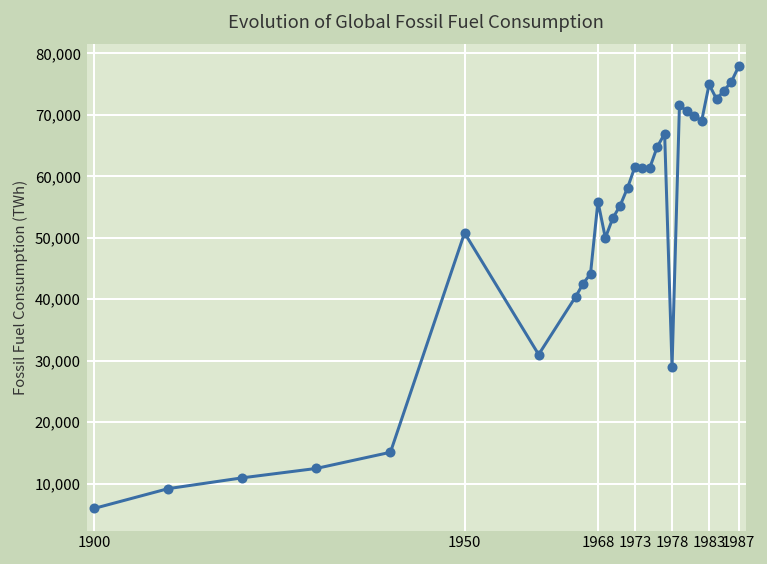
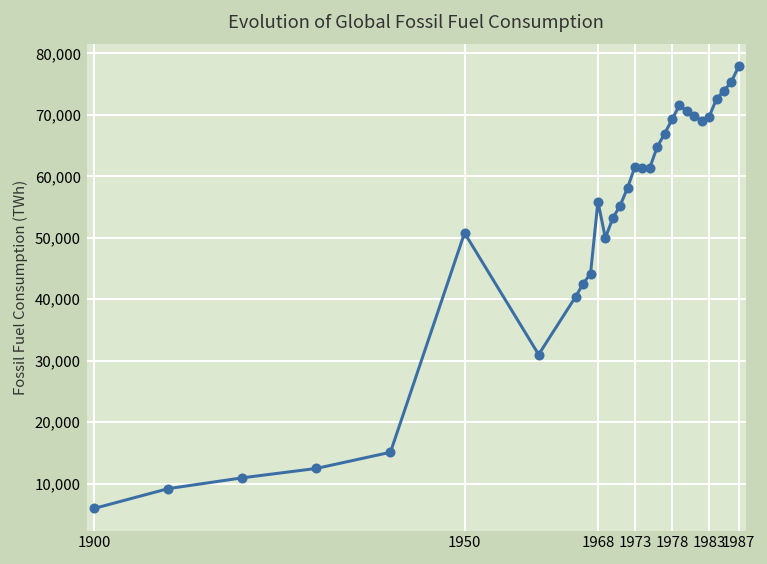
  {
    "1900": "6,000",
    "1950": "51,000",
    "1968": "56,000",
    "1973": "62,000",
-   "1978": "29,000",
-   "1983": "75,000",
+   "1978": "69,000",
+   "1983": "70,000",
    "1987": "78,000"
  }
